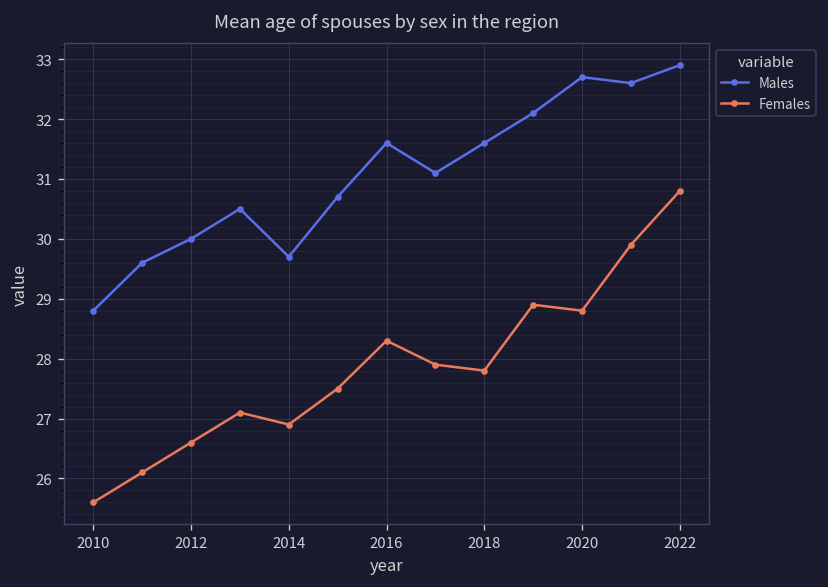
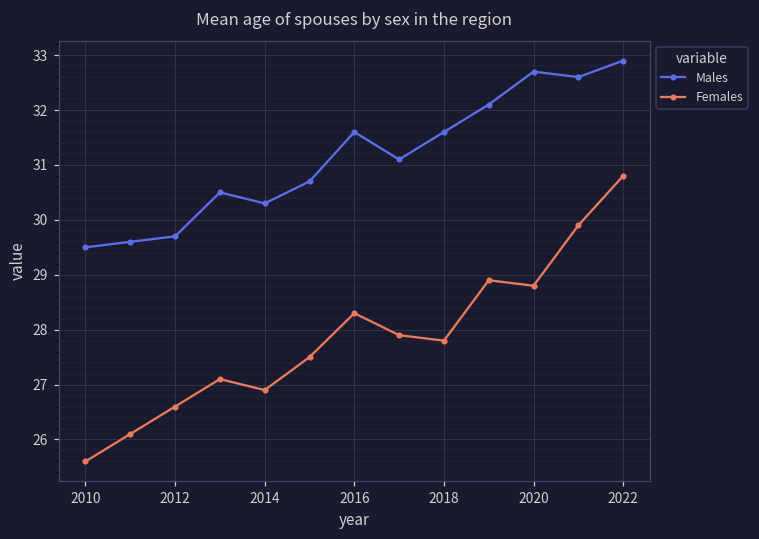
  {
    "Males": {
-     "2010": 28.8,
-     "2012": 30.0,
-     "2014": 29.7,
+     "2010": 29.5,
+     "2012": 29.7,
+     "2014": 30.3,
      "2016": 31.6,
      "2018": 31.6,
      "2020": 32.7,
      "2022": 32.9
    },
    "Females": {
      "2010": 25.6,
      "2012": 26.6,
      "2014": 26.9,
      "2016": 28.3,
      "2018": 27.8,
      "2020": 28.8,
      "2022": 30.8
    }
  }
